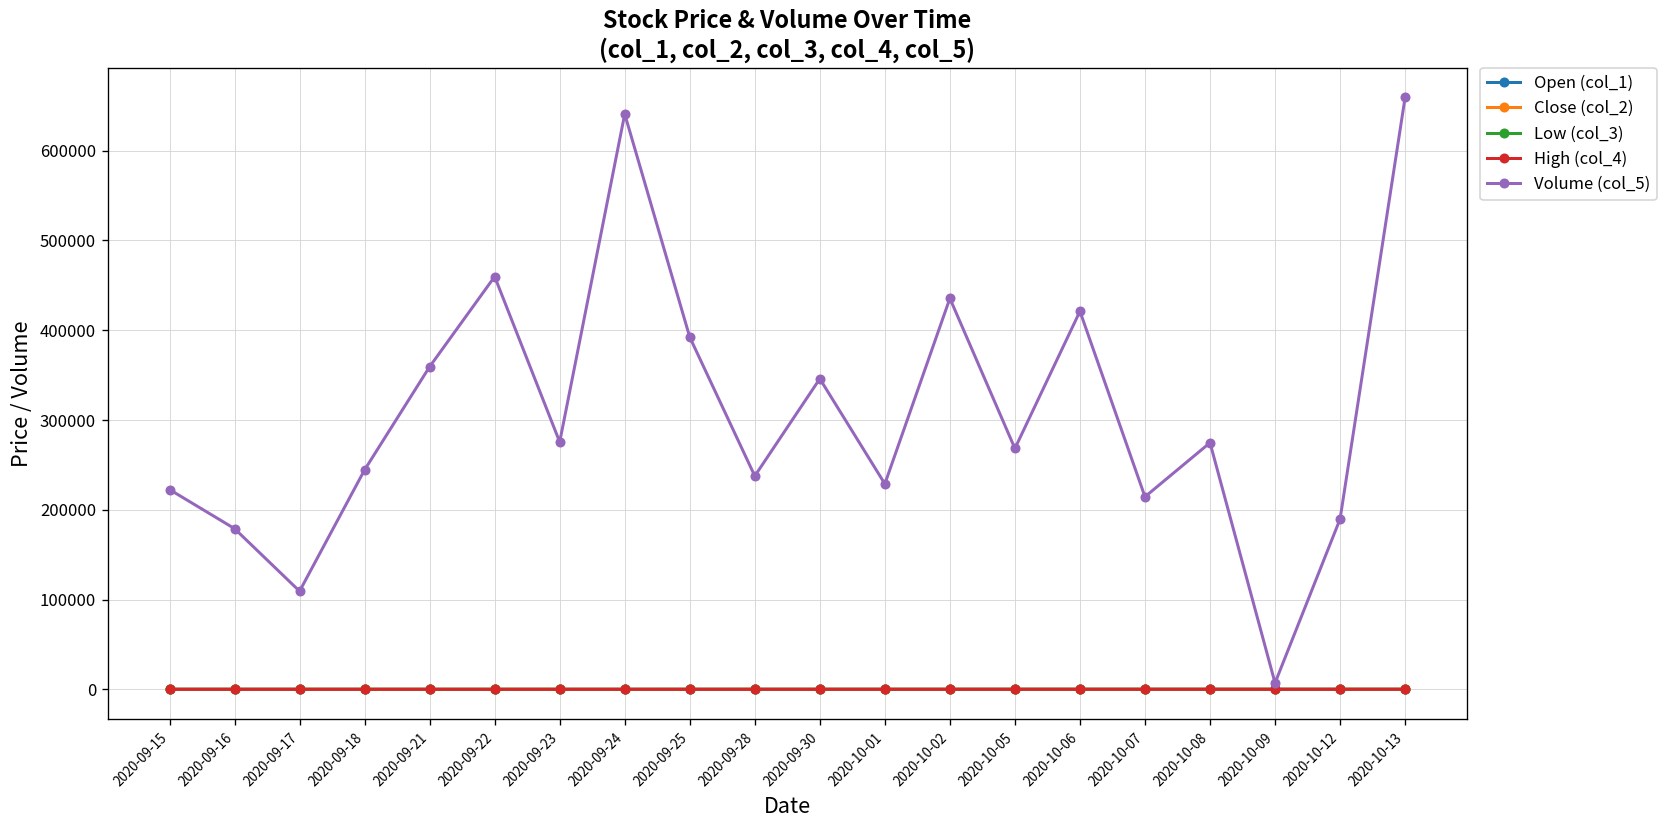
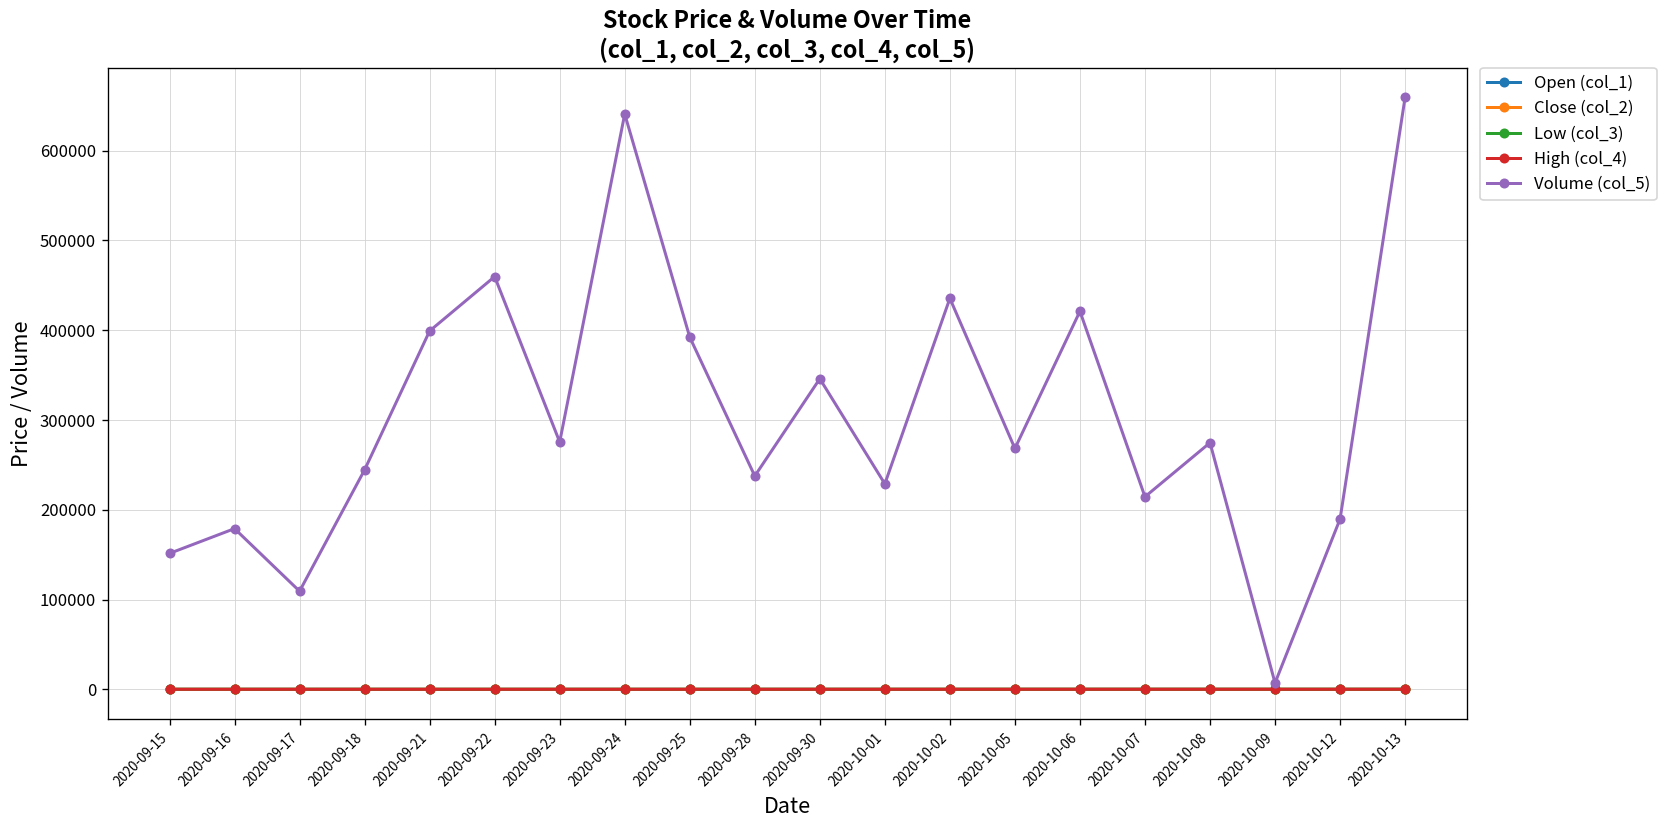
  {
    "High (col_4)": {
      "2020-09-15": 0,
      "2020-09-16": 0,
      "2020-09-17": 0,
      "2020-09-18": 0,
      "2020-09-21": 0,
      "2020-09-22": 0,
      "2020-09-23": 0,
      "2020-09-24": 0,
      "2020-09-25": 0,
      "2020-09-28": 0,
      "2020-09-30": 0,
      "2020-10-01": 0,
      "2020-10-02": 0,
      "2020-10-05": 0,
      "2020-10-06": 0,
      "2020-10-07": 0,
      "2020-10-08": 0,
      "2020-10-09": 0,
      "2020-10-12": 0,
      "2020-10-13": 0
    },
    "Volume (col_5)": {
-     "2020-09-15": 220000,
+     "2020-09-15": 150000,
      "2020-09-16": 180000,
      "2020-09-17": 110000,
      "2020-09-18": 240000,
-     "2020-09-21": 360000,
+     "2020-09-21": 400000,
      "2020-09-22": 460000,
      "2020-09-23": 280000,
      "2020-09-24": 640000,
      "2020-09-25": 390000,
      "2020-09-28": 240000,
      "2020-09-30": 350000,
      "2020-10-01": 230000,
      "2020-10-02": 440000,
      "2020-10-05": 270000,
      "2020-10-06": 420000,
      "2020-10-07": 210000,
      "2020-10-08": 270000,
      "2020-10-09": 10000,
      "2020-10-12": 190000,
      "2020-10-13": 660000
    }
  }
